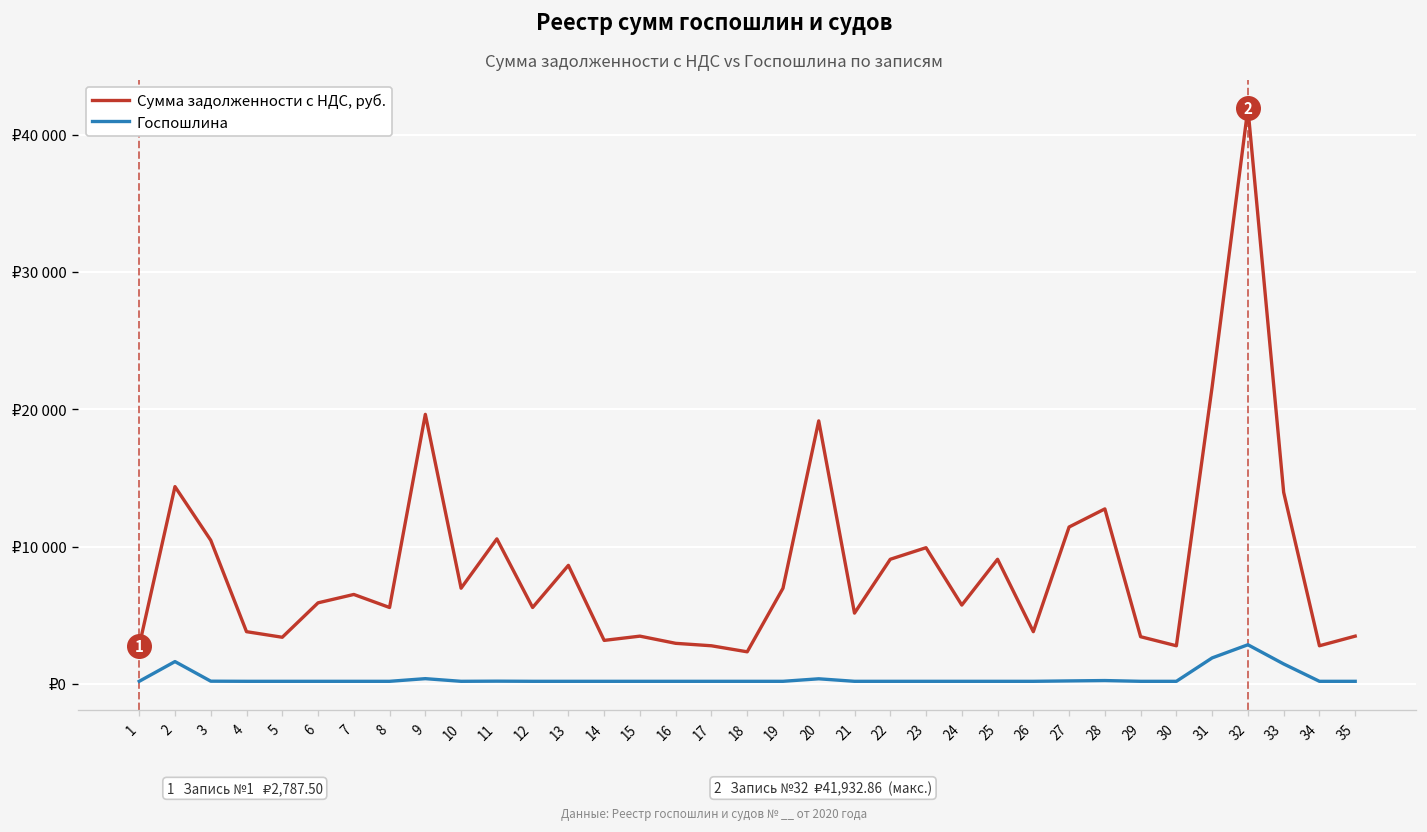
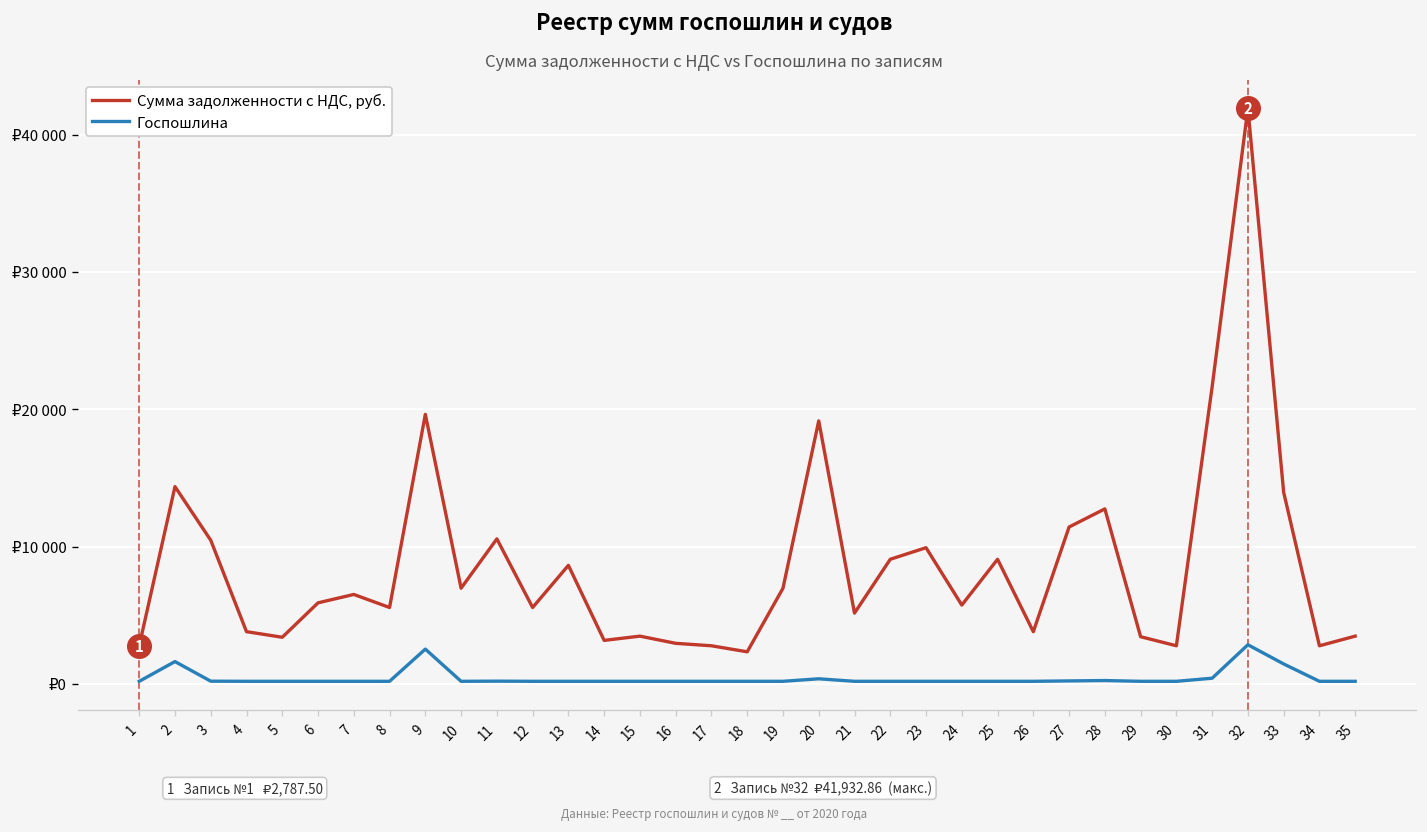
  {
    "Госпошлина": {
      "1": "₽200",
      "2": "₽1600",
      "3": "₽200",
      "4": "₽200",
      "5": "₽200",
      "6": "₽200",
      "7": "₽200",
      "8": "₽200",
-     "9": "₽400",
+     "9": "₽2500",
      "10": "₽200",
      "11": "₽200",
      "12": "₽200",
      "13": "₽200",
      "14": "₽200",
      "15": "₽200",
      "16": "₽200",
      "17": "₽200",
      "18": "₽200",
      "19": "₽200",
      "20": "₽400",
      "21": "₽200",
      "22": "₽200",
      "23": "₽200",
      "24": "₽200",
      "25": "₽200",
      "26": "₽200",
      "27": "₽200",
      "28": "₽300",
      "29": "₽200",
      "30": "₽200",
-     "31": "₽1900",
+     "31": "₽400",
      "32": "₽2900",
      "33": "₽1500",
      "34": "₽200",
      "35": "₽200"
    }
  }
